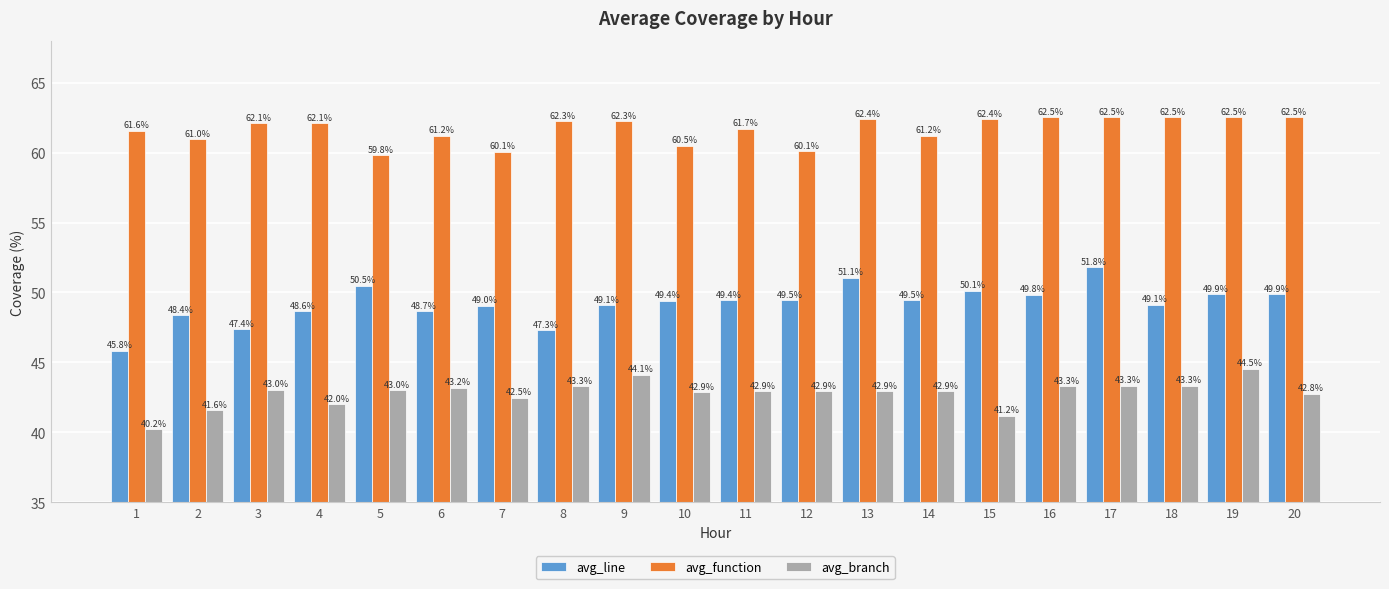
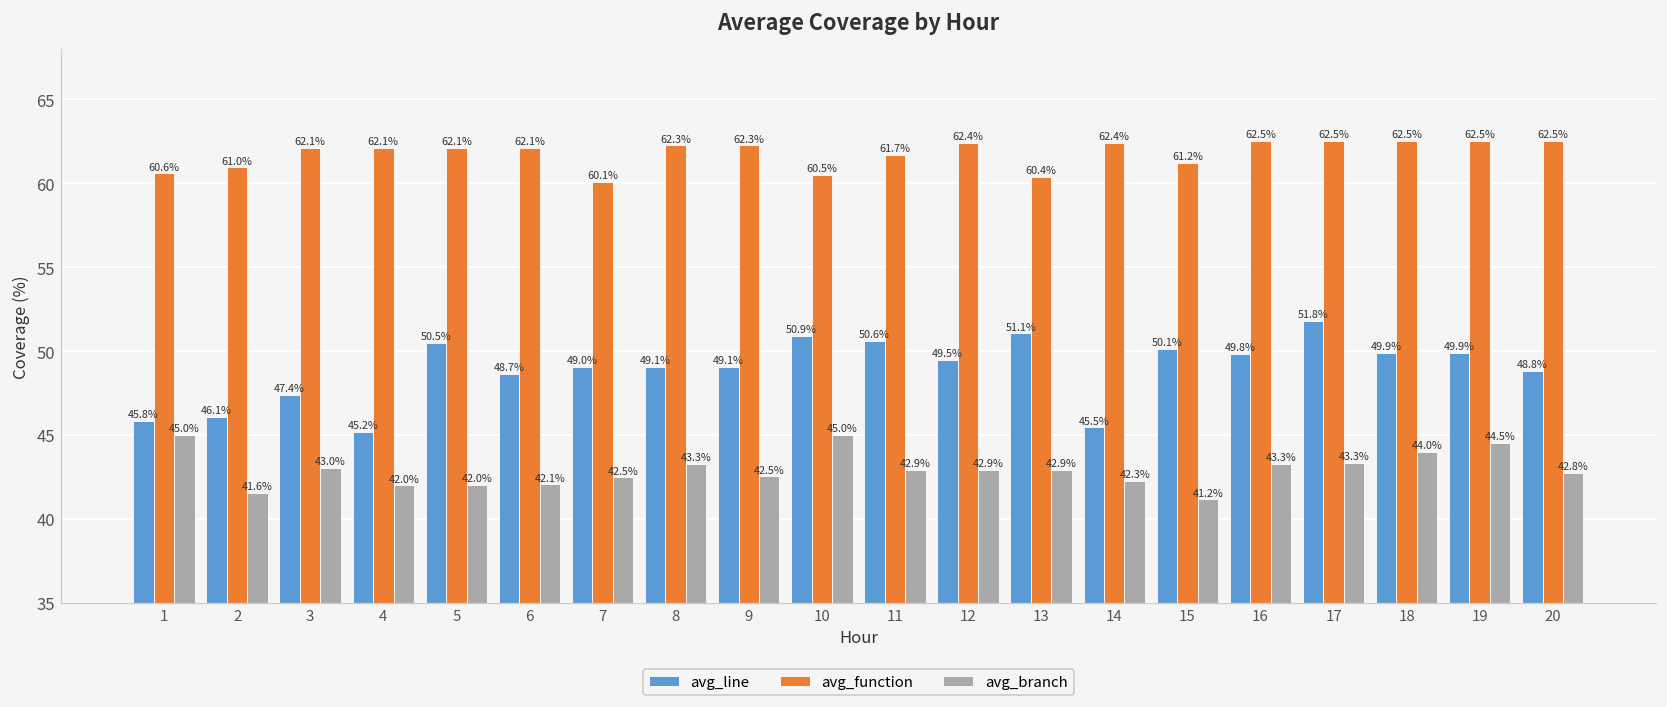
  {
    "avg_line": {
      "1": "45.8%",
-     "2": "48.4%",
+     "2": "46.1%",
      "3": "47.4%",
-     "4": "48.6%",
+     "4": "45.2%",
      "5": "50.5%",
      "6": "48.7%",
      "7": "49.0%",
-     "8": "47.3%",
+     "8": "49.1%",
      "9": "49.1%",
-     "10": "49.4%",
-     "11": "49.4%",
+     "10": "50.9%",
+     "11": "50.6%",
      "12": "49.5%",
      "13": "51.1%",
-     "14": "49.5%",
+     "14": "45.5%",
      "15": "50.1%",
      "16": "49.8%",
      "17": "51.8%",
-     "18": "49.1%",
+     "18": "49.9%",
      "19": "49.9%",
-     "20": "49.9%"
+     "20": "48.8%"
    },
    "avg_function": {
-     "1": "61.6%",
+     "1": "60.6%",
      "2": "61.0%",
      "3": "62.1%",
      "4": "62.1%",
-     "5": "59.8%",
-     "6": "61.2%",
+     "5": "62.1%",
+     "6": "62.1%",
      "7": "60.1%",
      "8": "62.3%",
      "9": "62.3%",
      "10": "60.5%",
      "11": "61.7%",
-     "12": "60.1%",
-     "13": "62.4%",
-     "14": "61.2%",
-     "15": "62.4%",
+     "12": "62.4%",
+     "13": "60.4%",
+     "14": "62.4%",
+     "15": "61.2%",
      "16": "62.5%",
      "17": "62.5%",
      "18": "62.5%",
      "19": "62.5%",
      "20": "62.5%"
    },
    "avg_branch": {
-     "1": "40.2%",
+     "1": "45.0%",
      "2": "41.6%",
      "3": "43.0%",
      "4": "42.0%",
-     "5": "43.0%",
-     "6": "43.2%",
+     "5": "42.0%",
+     "6": "42.1%",
      "7": "42.5%",
      "8": "43.3%",
-     "9": "44.1%",
-     "10": "42.9%",
+     "9": "42.5%",
+     "10": "45.0%",
      "11": "42.9%",
      "12": "42.9%",
      "13": "42.9%",
-     "14": "42.9%",
+     "14": "42.3%",
      "15": "41.2%",
      "16": "43.3%",
      "17": "43.3%",
-     "18": "43.3%",
+     "18": "44.0%",
      "19": "44.5%",
      "20": "42.8%"
    }
  }
